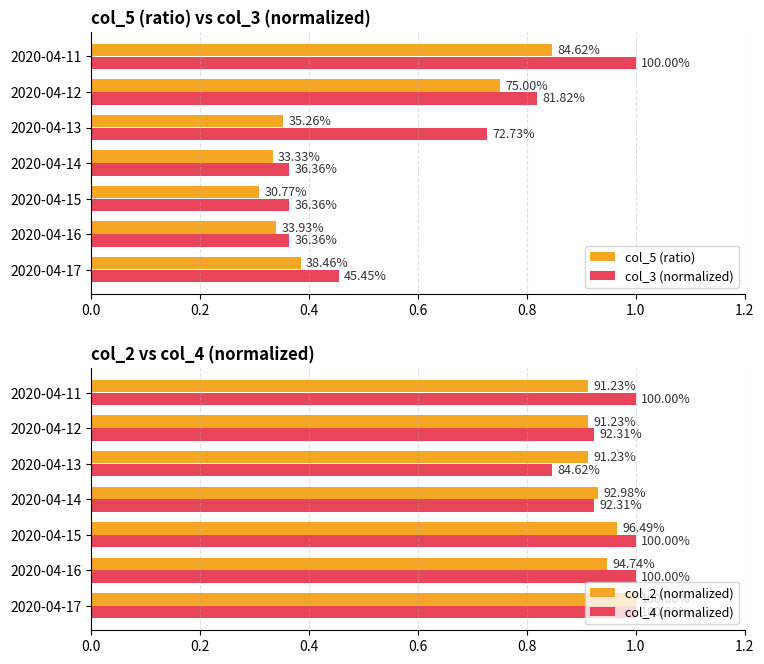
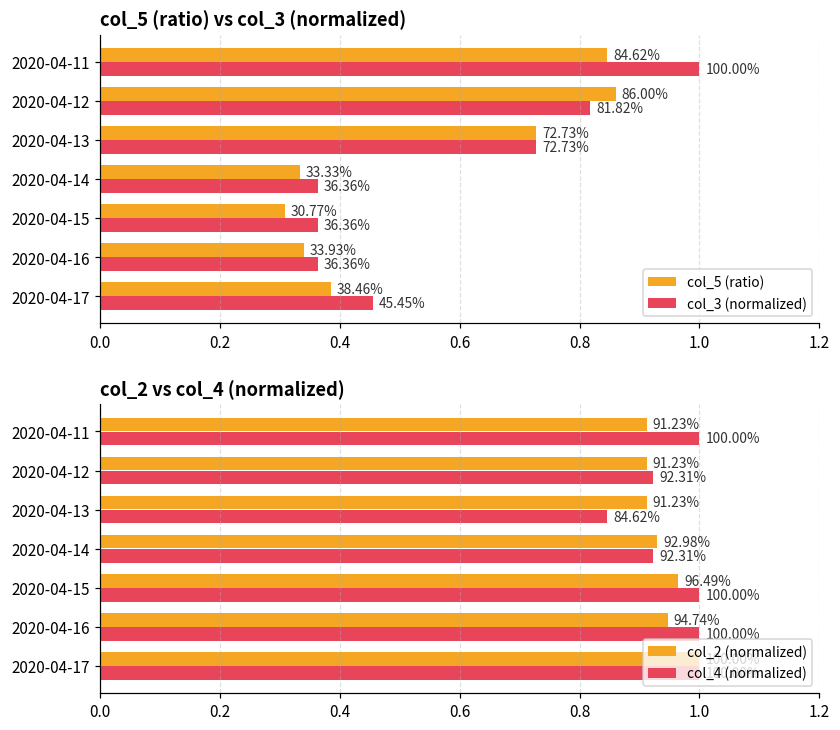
  {
    "col_5 (ratio) vs col_3 (normalized)": {
      "col_5 (ratio)": {
        "2020-04-11": "84.62%",
-       "2020-04-12": "75.00%",
-       "2020-04-13": "35.26%",
+       "2020-04-12": "86.00%",
+       "2020-04-13": "72.73%",
        "2020-04-14": "33.33%",
        "2020-04-15": "30.77%",
        "2020-04-16": "33.93%",
        "2020-04-17": "38.46%"
      },
      "col_3 (normalized)": {
        "2020-04-11": "100.00%",
        "2020-04-12": "81.82%",
        "2020-04-13": "72.73%",
        "2020-04-14": "36.36%",
        "2020-04-15": "36.36%",
        "2020-04-16": "36.36%",
        "2020-04-17": "45.45%"
      }
    },
    "col_2 vs col_4 (normalized)": {
      "col_2 (normalized)": {
        "2020-04-11": "91.23%",
        "2020-04-12": "91.23%",
        "2020-04-13": "91.23%",
        "2020-04-14": "92.98%",
        "2020-04-15": "96.49%",
        "2020-04-16": "94.74%"
      },
      "col_4 (normalized)": {
        "2020-04-11": "100.00%",
        "2020-04-12": "92.31%",
        "2020-04-13": "84.62%",
        "2020-04-14": "92.31%",
        "2020-04-15": "100.00%"
      }
    }
  }
